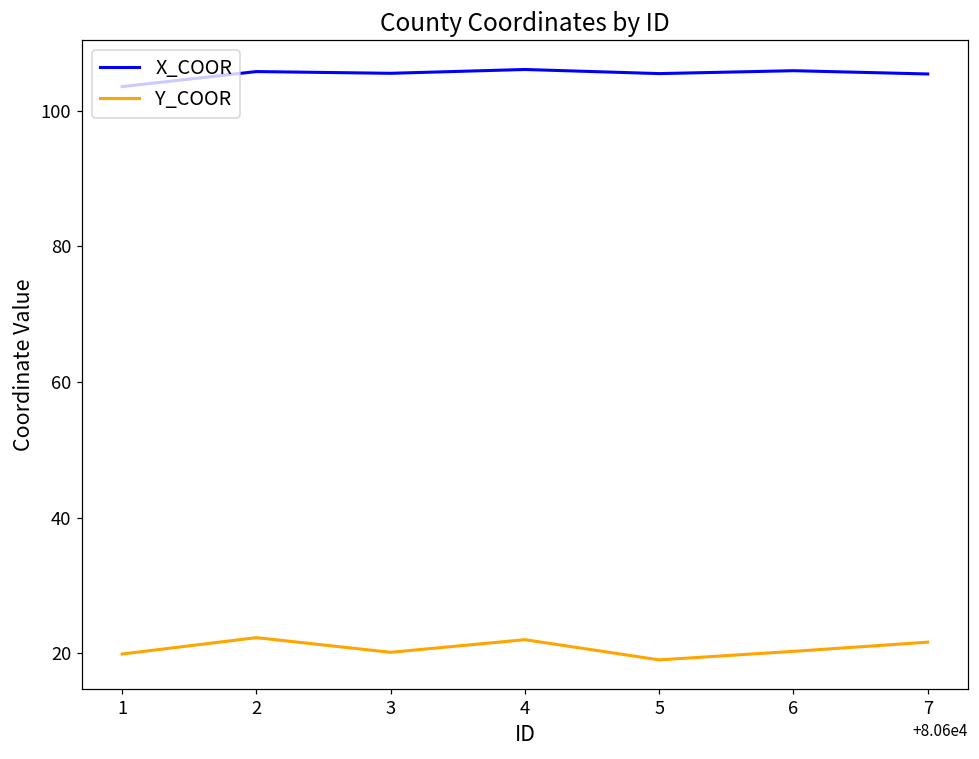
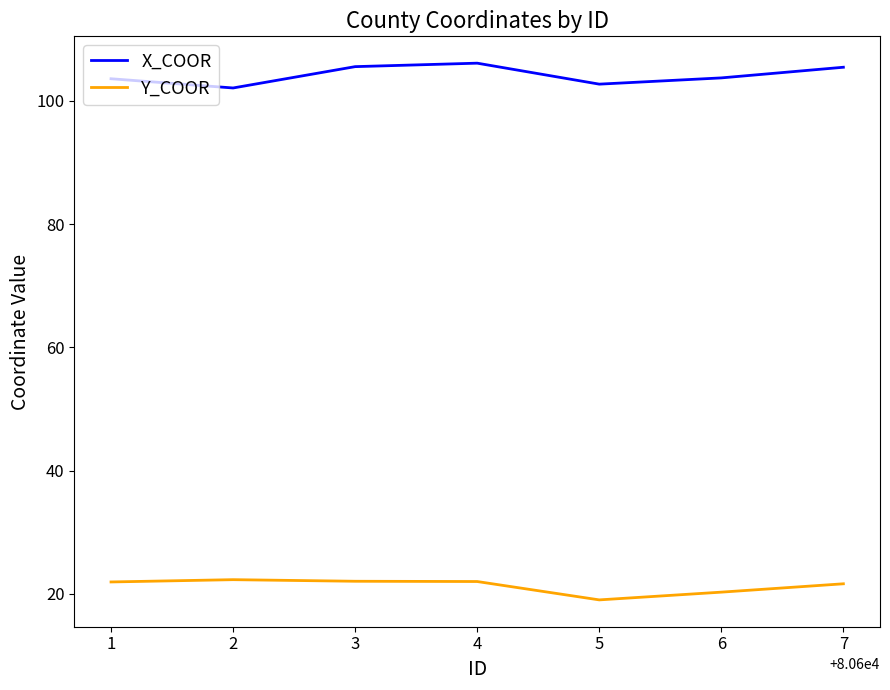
  {
    "X_COOR": {
-     "2": 106,
+     "2": 102,
      "3": 106,
      "4": 106,
-     "5": 106,
-     "6": 106,
+     "5": 103,
+     "6": 104,
      "7": 105
    },
    "Y_COOR": {
-     "1": 20,
+     "1": 22,
      "2": 22,
-     "3": 20,
+     "3": 22,
      "4": 22,
      "5": 19,
      "6": 20,
      "7": 22
    }
  }
